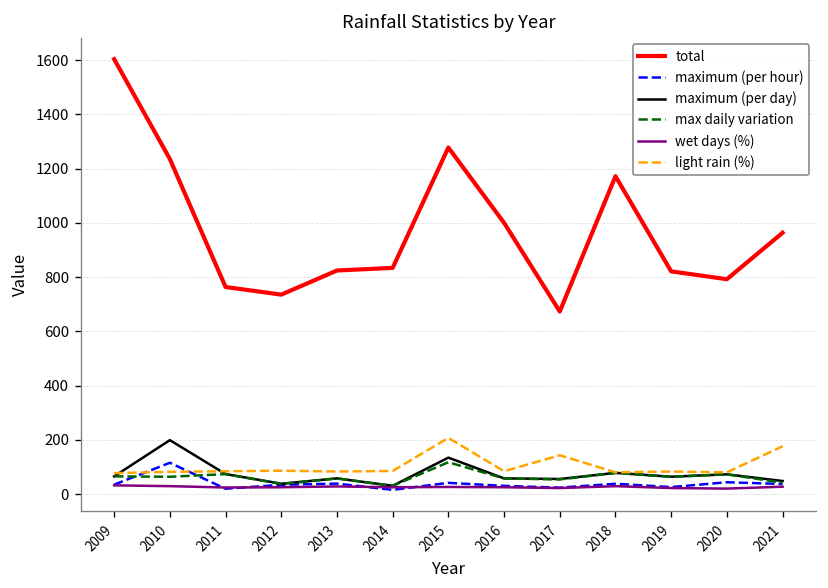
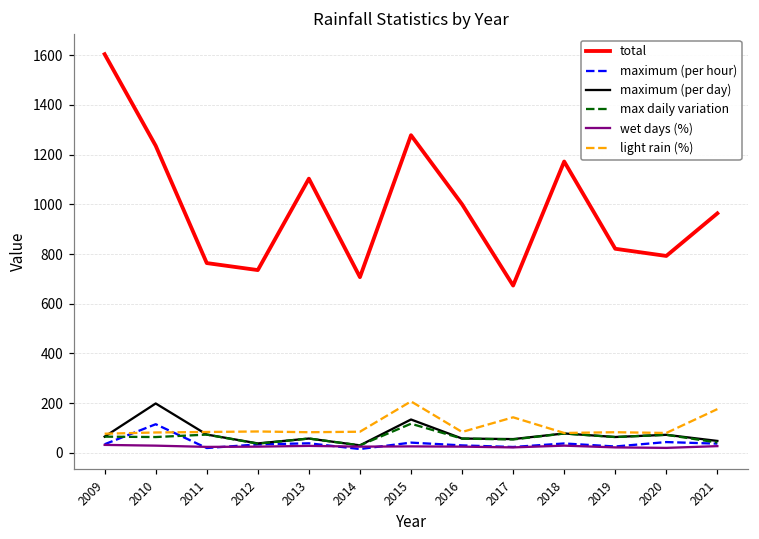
  {
    "total": {
      "2009": 1600,
      "2010": 1240,
      "2011": 760,
      "2012": 740,
-     "2013": 820,
-     "2014": 830,
+     "2013": 1100,
+     "2014": 710,
      "2015": 1280,
      "2016": 1000,
      "2017": 670,
      "2018": 1170,
      "2019": 820,
      "2020": 790,
      "2021": 960
    },
    "maximum (per hour)": {
      "2010": 120,
      "2015": 40,
      "2020": 40
    },
    "maximum (per day)": {
      "2010": 200,
      "2015": 130
    },
    "max daily variation": {
      "2010": 60,
      "2015": 120
    },
    "wet days (%)": {
      "2010": 30,
      "2015": 30,
      "2020": 20
    },
    "light rain (%)": {
      "2009": 80,
      "2010": 80,
      "2012": 90,
      "2013": 80,
      "2014": 90,
      "2015": 210,
      "2016": 80,
      "2017": 140,
      "2019": 80,
      "2021": 180
    }
  }
